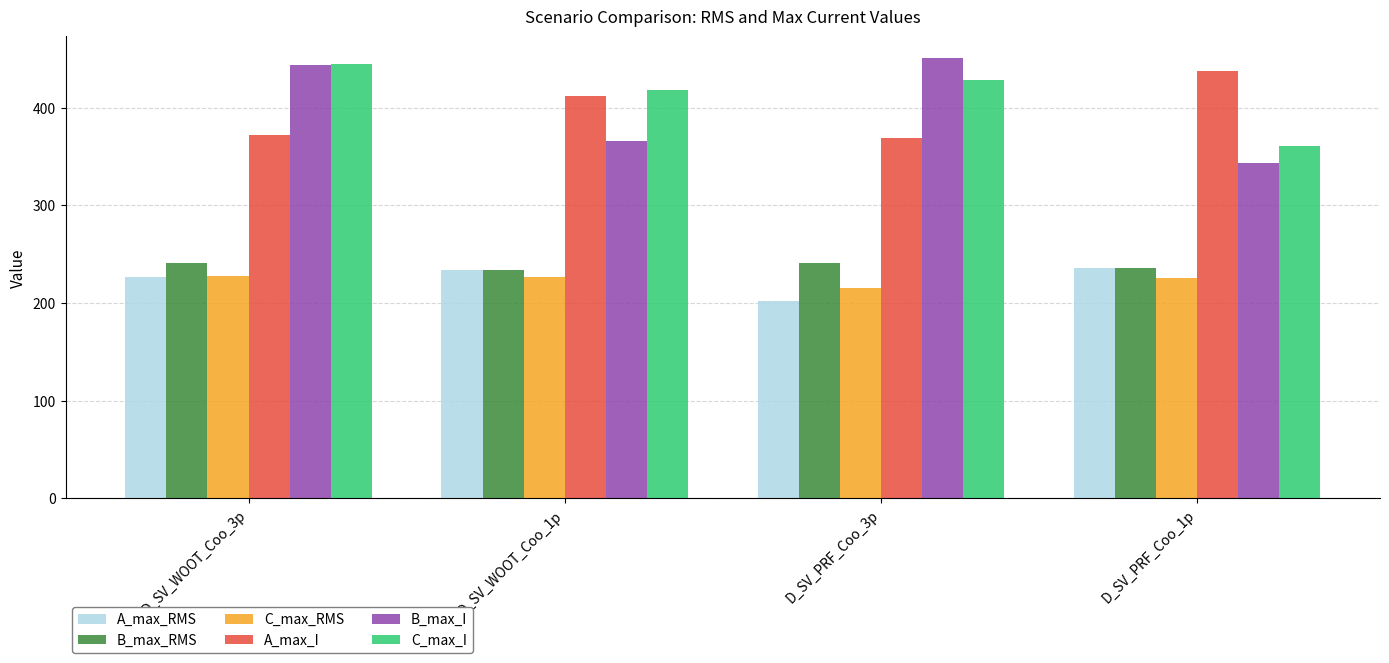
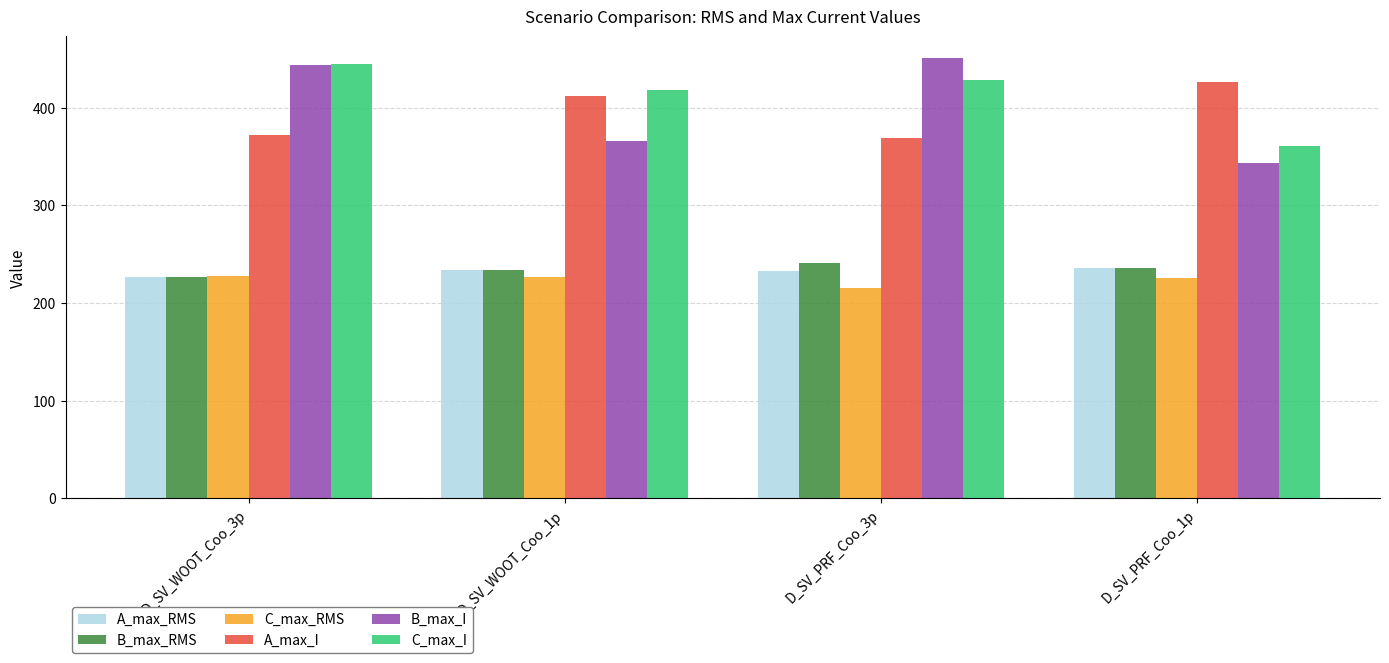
  {
    "A_max_RMS": {
      "D_SV_WOOT_Coo_3p": 230,
      "D_SV_WOOT_Coo_1p": 230,
-     "D_SV_PRF_Coo_3p": 200,
+     "D_SV_PRF_Coo_3p": 230,
      "D_SV_PRF_Coo_1p": 240
    },
    "B_max_RMS": {
-     "D_SV_WOOT_Coo_3p": 240,
+     "D_SV_WOOT_Coo_3p": 230,
      "D_SV_WOOT_Coo_1p": 230,
      "D_SV_PRF_Coo_3p": 240,
      "D_SV_PRF_Coo_1p": 240
    },
    "C_max_RMS": {
      "D_SV_WOOT_Coo_3p": 230,
      "D_SV_WOOT_Coo_1p": 230,
      "D_SV_PRF_Coo_3p": 220,
      "D_SV_PRF_Coo_1p": 230
    },
    "A_max_I": {
      "D_SV_WOOT_Coo_3p": 370,
      "D_SV_WOOT_Coo_1p": 410,
      "D_SV_PRF_Coo_3p": 370,
-     "D_SV_PRF_Coo_1p": 440
+     "D_SV_PRF_Coo_1p": 430
    },
    "B_max_I": {
      "D_SV_WOOT_Coo_3p": 440,
      "D_SV_WOOT_Coo_1p": 370,
      "D_SV_PRF_Coo_3p": 450,
      "D_SV_PRF_Coo_1p": 340
    },
    "C_max_I": {
      "D_SV_WOOT_Coo_3p": 440,
      "D_SV_WOOT_Coo_1p": 420,
      "D_SV_PRF_Coo_3p": 430,
      "D_SV_PRF_Coo_1p": 360
    }
  }
